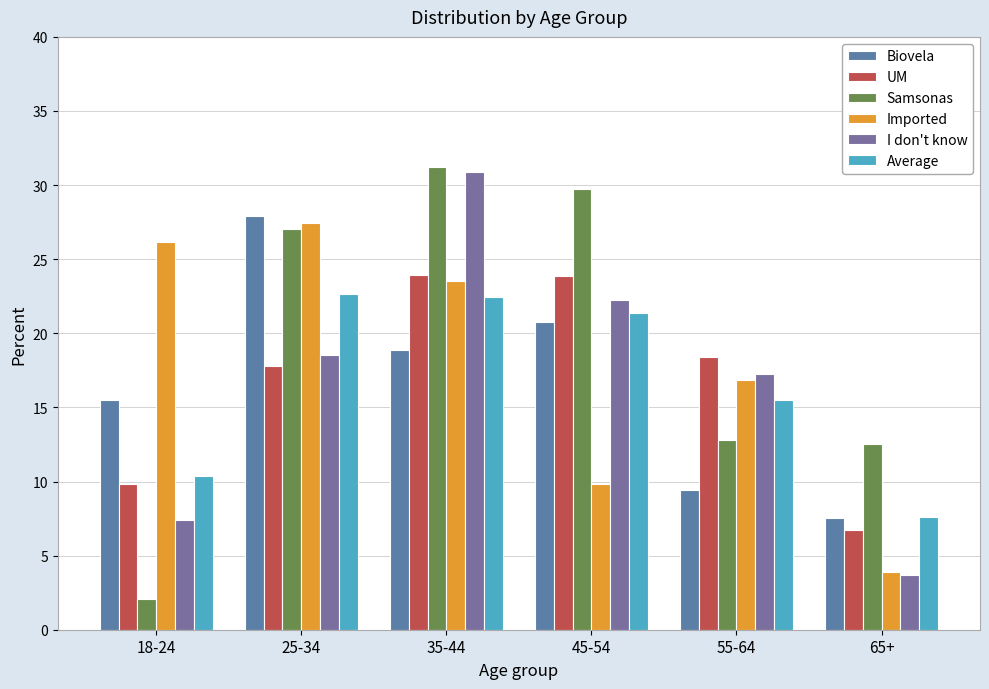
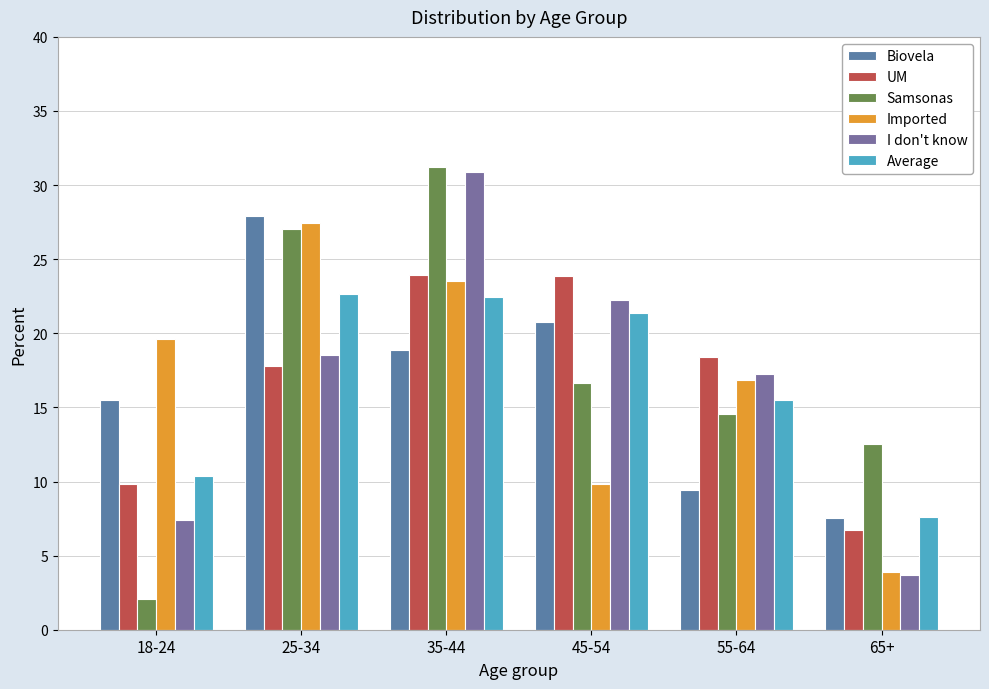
  {
    "UM": {
      "18-24": 9.8,
      "25-34": 17.8,
      "35-44": 23.9,
      "45-54": 23.9,
      "55-64": 18.4,
      "65+": 6.7
    },
    "Samsonas": {
      "18-24": 2.1,
      "25-34": 27.1,
      "35-44": 31.3,
-     "45-54": 29.7,
-     "55-64": 12.8,
+     "45-54": 16.7,
+     "55-64": 14.6,
      "65+": 12.5
    },
    "Imported": {
-     "18-24": 26.2,
+     "18-24": 19.6,
      "25-34": 27.5,
      "35-44": 23.5,
      "45-54": 9.8,
      "55-64": 16.9,
      "65+": 3.9
    }
  }
